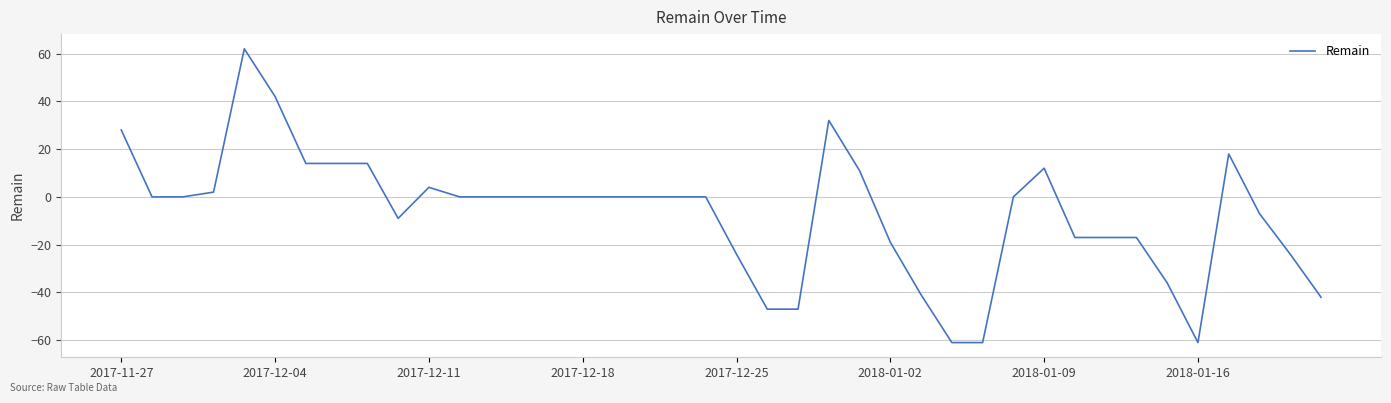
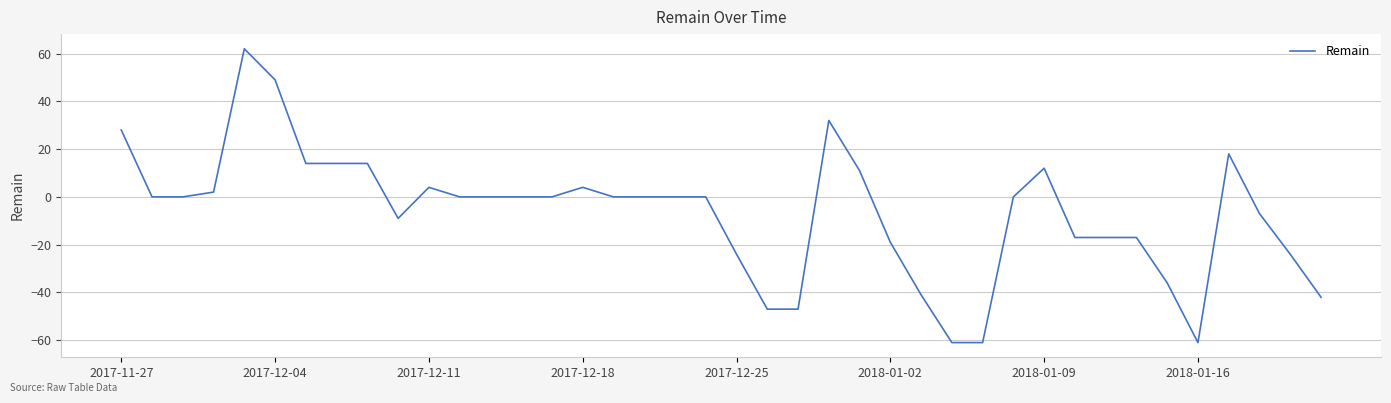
  {
    "2017-11-27": 28,
-   "2017-12-04": 42,
+   "2017-12-04": 49,
    "2017-12-11": 4,
-   "2017-12-18": 0,
+   "2017-12-18": 4,
    "2017-12-25": -24,
    "2018-01-02": -19,
    "2018-01-09": 12,
    "2018-01-16": -61
  }
